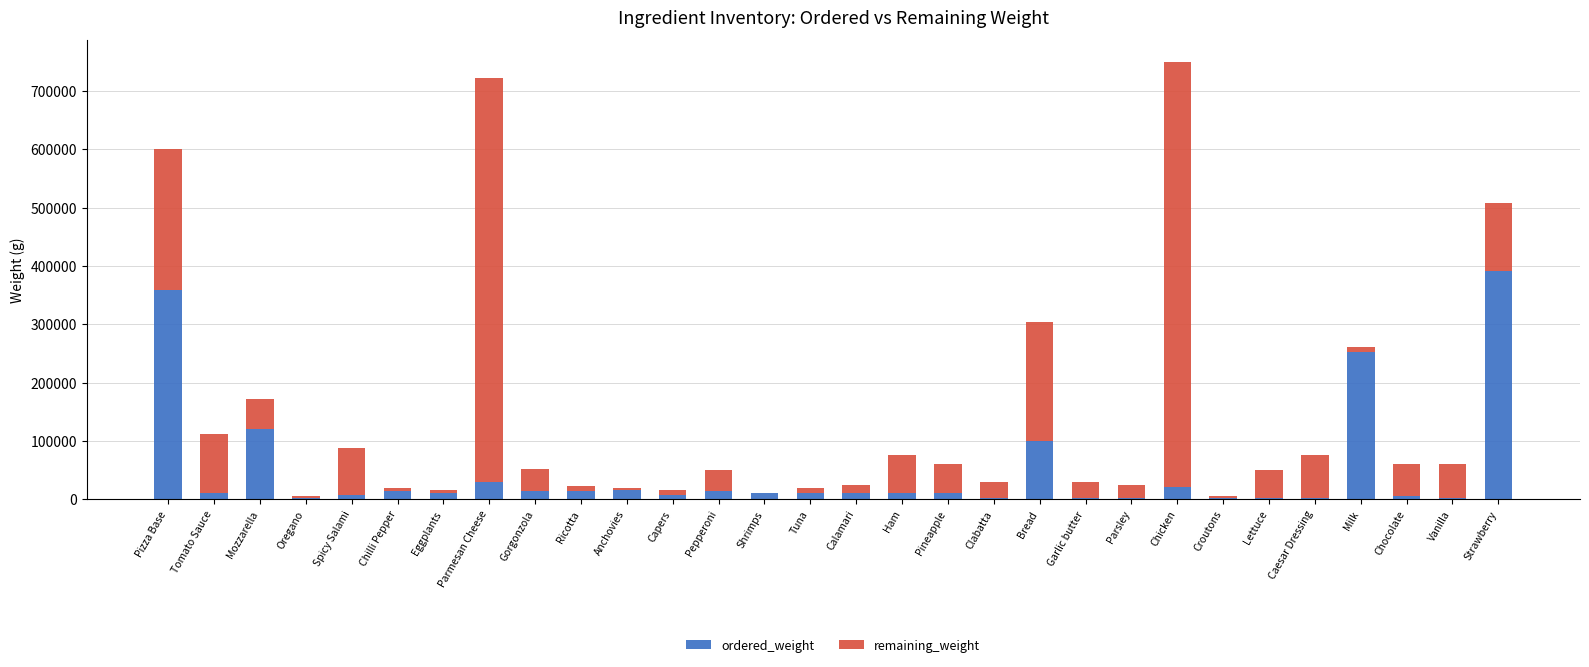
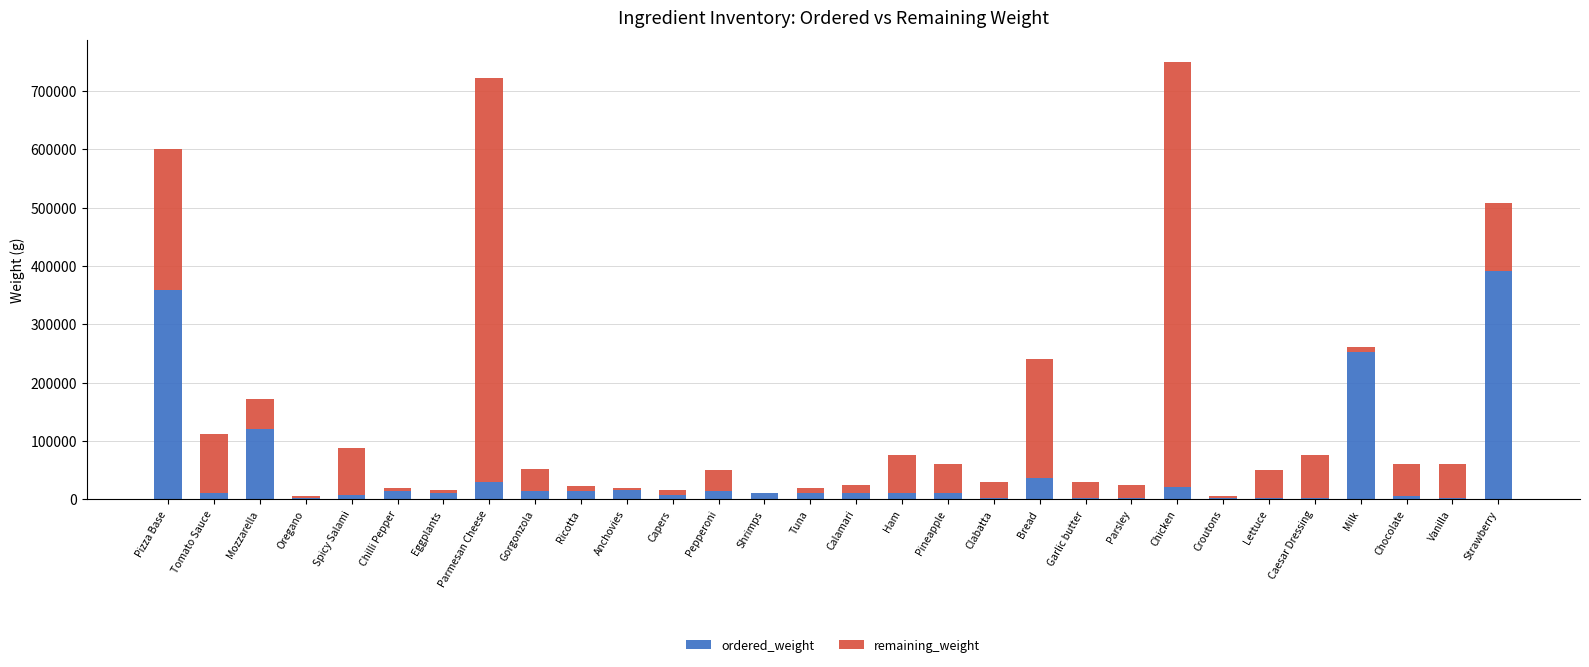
  {
    "ordered_weight": {
      "Pizza Base": 360000,
      "Tomato Sauce": 10000,
      "Mozzarella": 120000,
      "Spicy Salami": 10000,
      "Chilli Pepper": 10000,
      "Eggplants": 10000,
      "Parmesan Cheese": 30000,
      "Gorgonzola": 10000,
      "Ricotta": 10000,
      "Anchovies": 20000,
      "Capers": 10000,
      "Pepperoni": 10000,
      "Shrimps": 10000,
      "Tuna": 10000,
      "Calamari": 10000,
      "Ham": 10000,
      "Pineapple": 10000,
-     "Bread": 100000,
+     "Bread": 40000,
      "Chicken": 20000,
      "Milk": 250000,
      "Chocolate": 10000,
      "Strawberry": 390000
    },
    "remaining_weight": {
      "Pizza Base": 240000,
      "Tomato Sauce": 100000,
      "Mozzarella": 50000,
      "Spicy Salami": 80000,
      "Chilli Pepper": 10000,
      "Parmesan Cheese": 690000,
      "Gorgonzola": 40000,
      "Ricotta": 10000,
      "Anchovies": 0,
      "Capers": 10000,
      "Pepperoni": 40000,
      "Tuna": 10000,
      "Calamari": 20000,
      "Ham": 60000,
      "Pineapple": 50000,
      "Clabatta": 30000,
      "Bread": 200000,
      "Garlic butter": 30000,
      "Parsley": 20000,
      "Chicken": 730000,
      "Lettuce": 50000,
      "Caesar Dressing": 70000,
      "Milk": 10000,
      "Chocolate": 50000,
      "Vanilla": 60000,
      "Strawberry": 120000
    }
  }
